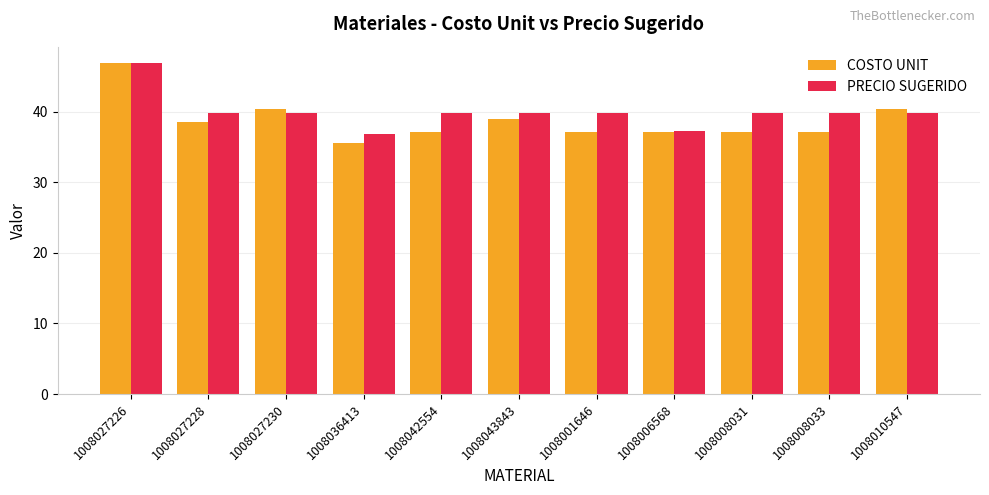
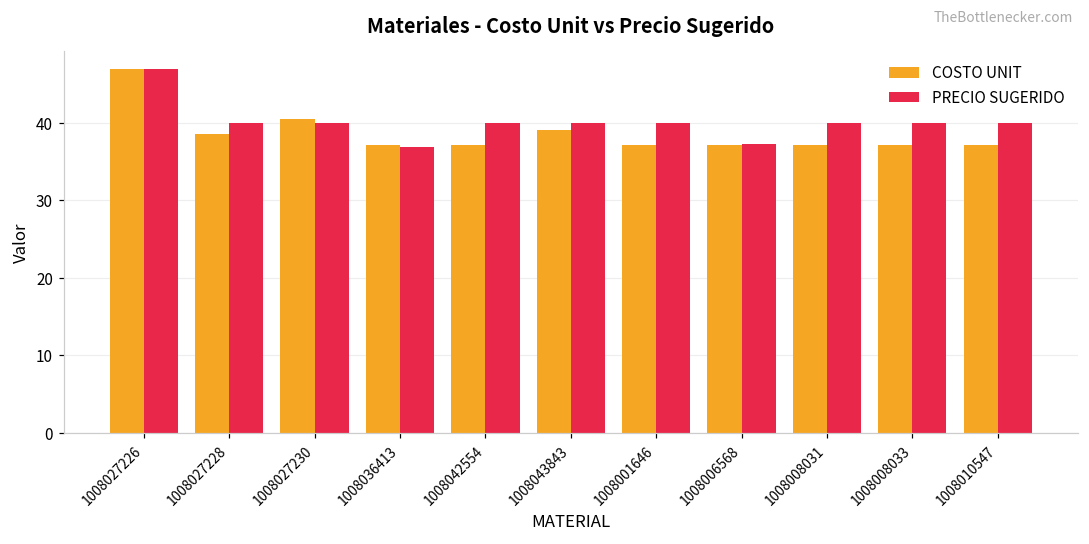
  {
    "COSTO UNIT": {
      "1008027226": 47,
      "1008027228": 39,
      "1008027230": 40,
-     "1008036413": 36,
+     "1008036413": 37,
      "1008042554": 37,
      "1008043843": 39,
      "1008001646": 37,
      "1008006568": 37,
      "1008008031": 37,
      "1008008033": 37,
-     "1008010547": 40
+     "1008010547": 37
    },
    "PRECIO SUGERIDO": {
      "1008027226": 47,
      "1008027228": 40,
      "1008027230": 40,
      "1008036413": 37,
      "1008042554": 40,
      "1008043843": 40,
      "1008001646": 40,
      "1008006568": 37,
      "1008008031": 40,
      "1008008033": 40,
      "1008010547": 40
    }
  }
